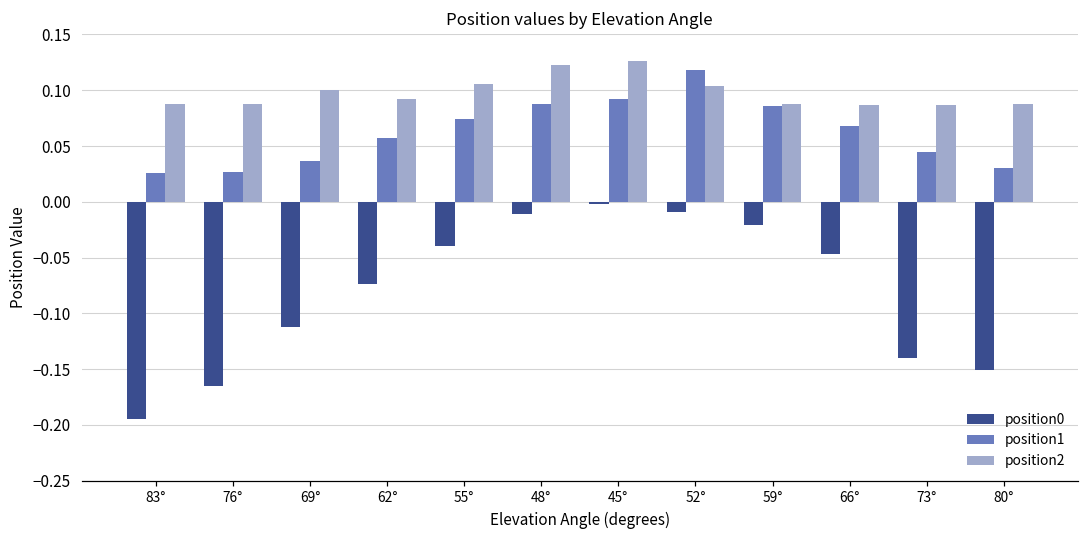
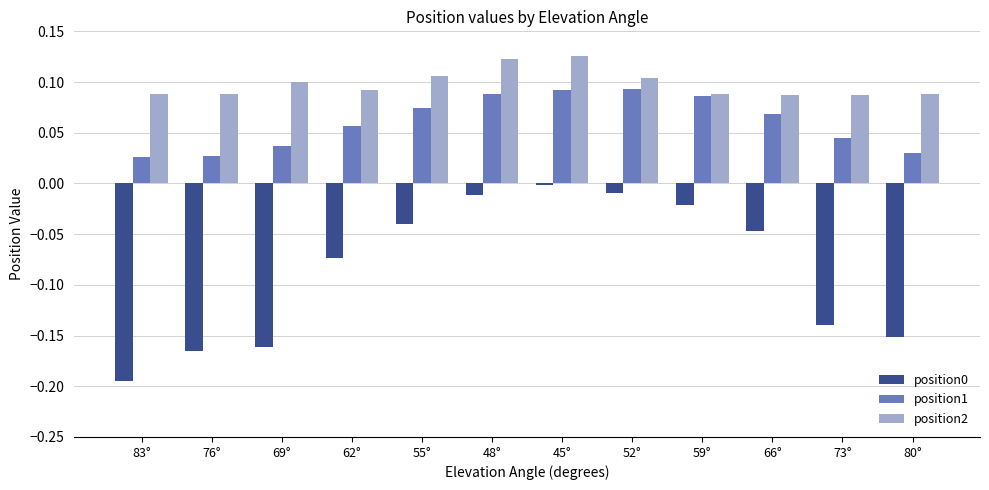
  {
    "position0": {
      "83°": -0.195,
      "76°": -0.165,
-     "69°": -0.112,
+     "69°": -0.161,
      "62°": -0.074,
      "55°": -0.040,
      "48°": -0.011,
      "52°": -0.009,
      "59°": -0.021,
      "66°": -0.047,
      "73°": -0.140,
      "80°": -0.151
    },
    "position1": {
      "83°": 0.026,
      "76°": 0.027,
      "69°": 0.037,
      "62°": 0.057,
      "55°": 0.074,
      "48°": 0.088,
      "45°": 0.092,
-     "52°": 0.118,
+     "52°": 0.093,
      "59°": 0.086,
      "66°": 0.068,
      "73°": 0.045,
      "80°": 0.030
    },
    "position2": {
      "83°": 0.088,
      "76°": 0.088,
      "69°": 0.100,
      "62°": 0.092,
      "55°": 0.106,
      "48°": 0.123,
      "45°": 0.126,
      "52°": 0.104,
      "59°": 0.088,
      "66°": 0.087,
      "73°": 0.087,
      "80°": 0.088
    }
  }
